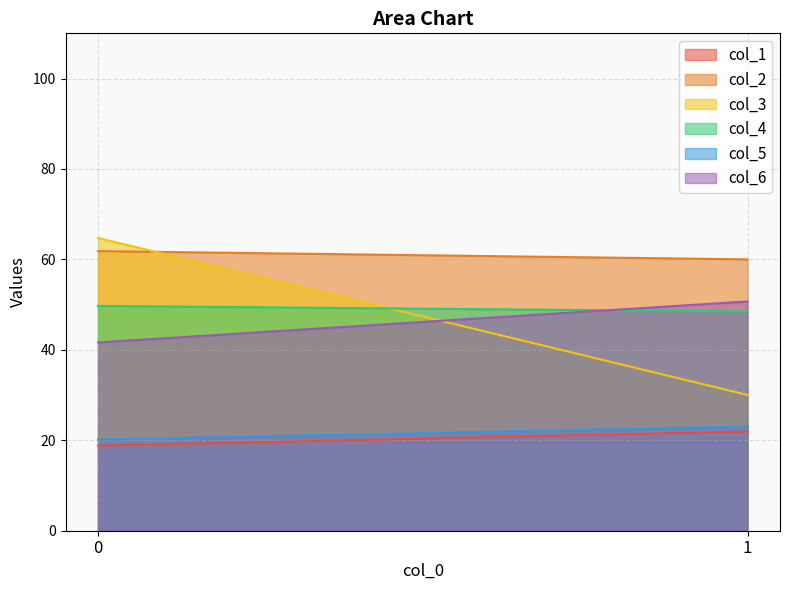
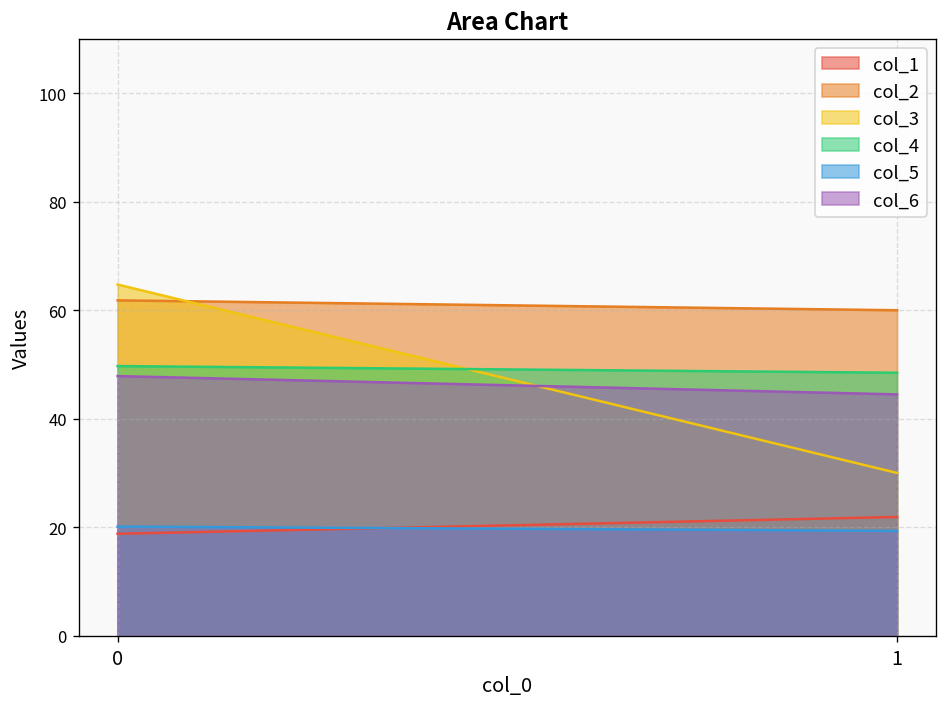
  {
    "col_3": {
      "0": 65,
      "1": 30
    },
    "col_4": {
      "0": 50,
      "1": 48
    },
    "col_5": {
      "0": 20,
-     "1": 23
+     "1": 19
    },
    "col_6": {
-     "0": 42,
-     "1": 51
+     "0": 48,
+     "1": 45
    }
  }
